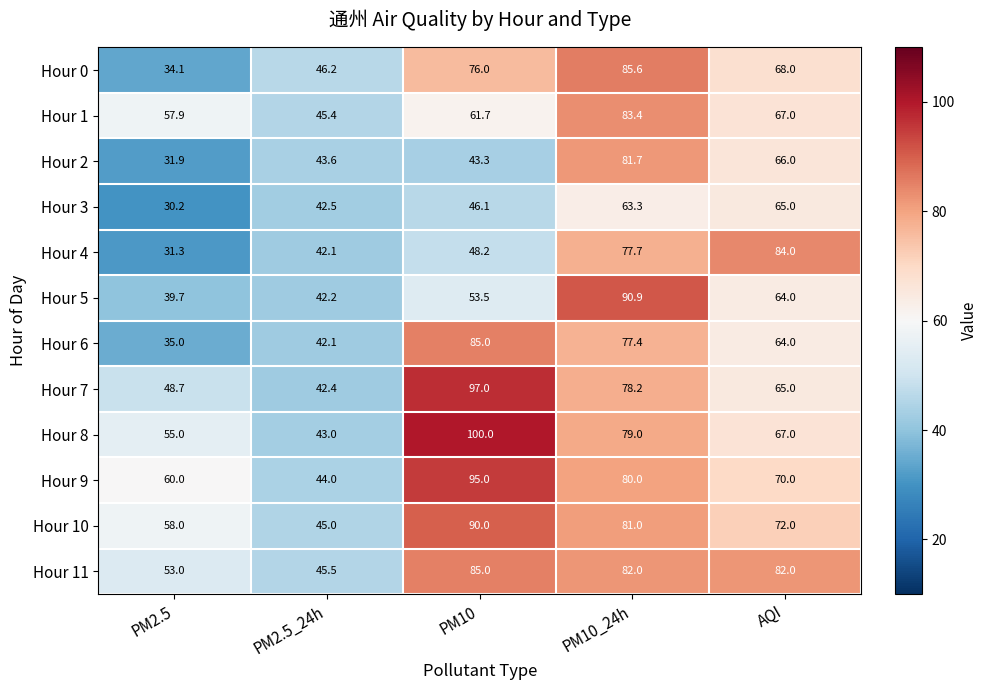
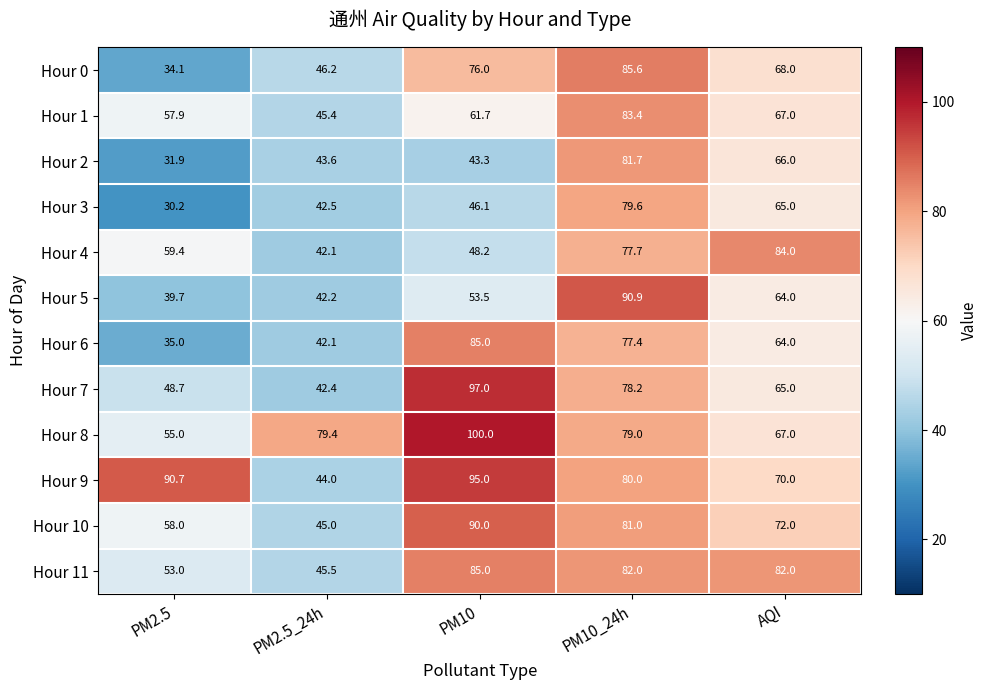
  {
    "Hour 0": {
      "PM2.5": 34.1,
      "PM2.5_24h": 46.2,
      "PM10": 76.0,
      "PM10_24h": 85.6,
      "AQI": 68.0
    },
    "Hour 1": {
      "PM2.5": 57.9,
      "PM2.5_24h": 45.4,
      "PM10": 61.7,
      "PM10_24h": 83.4,
      "AQI": 67.0
    },
    "Hour 2": {
      "PM2.5": 31.9,
      "PM2.5_24h": 43.6,
      "PM10": 43.3,
      "PM10_24h": 81.7,
      "AQI": 66.0
    },
    "Hour 3": {
      "PM2.5": 30.2,
      "PM2.5_24h": 42.5,
      "PM10": 46.1,
-     "PM10_24h": 63.3,
+     "PM10_24h": 79.6,
      "AQI": 65.0
    },
    "Hour 4": {
-     "PM2.5": 31.3,
+     "PM2.5": 59.4,
      "PM2.5_24h": 42.1,
      "PM10": 48.2,
      "PM10_24h": 77.7,
      "AQI": 84.0
    },
    "Hour 5": {
      "PM2.5": 39.7,
      "PM2.5_24h": 42.2,
      "PM10": 53.5,
      "PM10_24h": 90.9,
      "AQI": 64.0
    },
    "Hour 6": {
      "PM2.5": 35.0,
      "PM2.5_24h": 42.1,
      "PM10": 85.0,
      "PM10_24h": 77.4,
      "AQI": 64.0
    },
    "Hour 7": {
      "PM2.5": 48.7,
      "PM2.5_24h": 42.4,
      "PM10": 97.0,
      "PM10_24h": 78.2,
      "AQI": 65.0
    },
    "Hour 8": {
      "PM2.5": 55.0,
-     "PM2.5_24h": 43.0,
+     "PM2.5_24h": 79.4,
      "PM10": 100.0,
      "PM10_24h": 79.0,
      "AQI": 67.0
    },
    "Hour 9": {
-     "PM2.5": 60.0,
+     "PM2.5": 90.7,
      "PM2.5_24h": 44.0,
      "PM10": 95.0,
      "PM10_24h": 80.0,
      "AQI": 70.0
    },
    "Hour 10": {
      "PM2.5": 58.0,
      "PM2.5_24h": 45.0,
      "PM10": 90.0,
      "PM10_24h": 81.0,
      "AQI": 72.0
    },
    "Hour 11": {
      "PM2.5": 53.0,
      "PM2.5_24h": 45.5,
      "PM10": 85.0,
      "PM10_24h": 82.0,
      "AQI": 82.0
    }
  }
